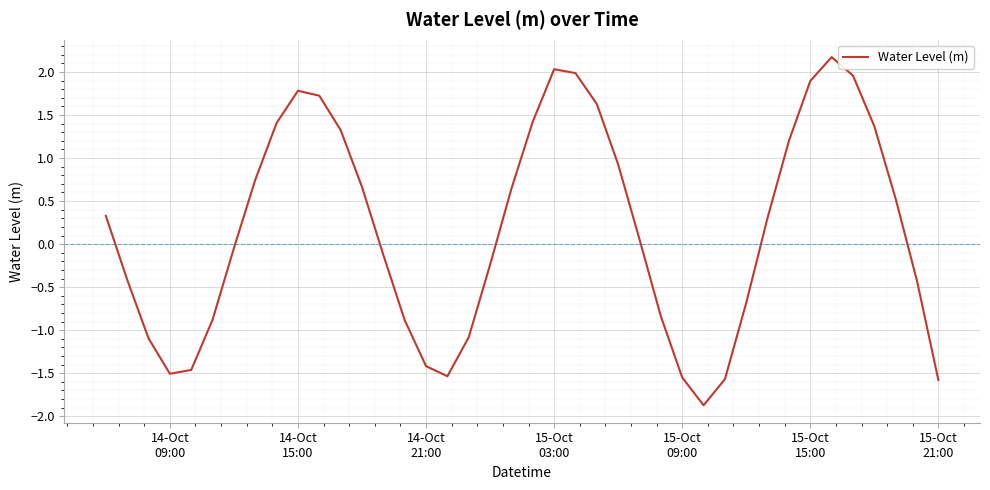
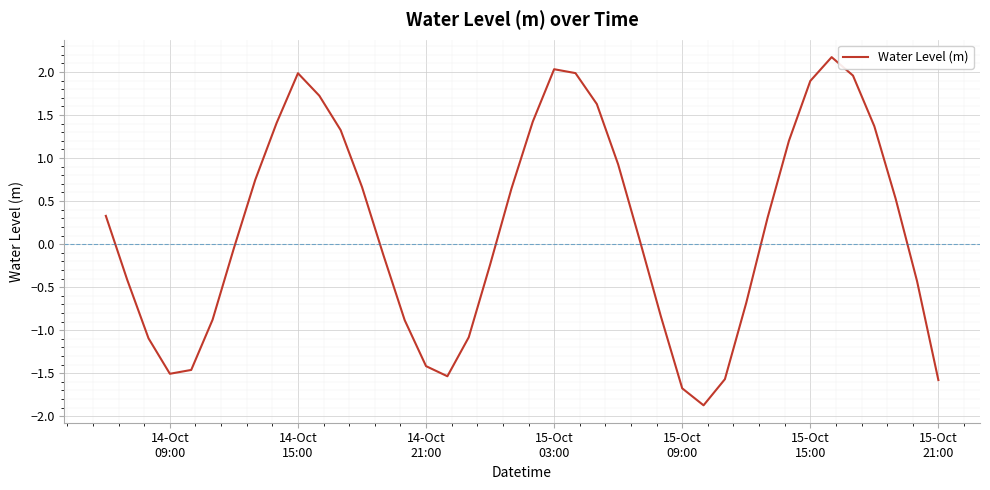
  {
    "14-Oct 09:00": -1.5,
-   "14-Oct 15:00": 1.8,
+   "14-Oct 15:00": 2.0,
    "14-Oct 21:00": -1.4,
    "15-Oct 03:00": 2.0,
-   "15-Oct 09:00": -1.5,
+   "15-Oct 09:00": -1.7,
    "15-Oct 15:00": 1.9,
    "15-Oct 21:00": -1.6
  }
